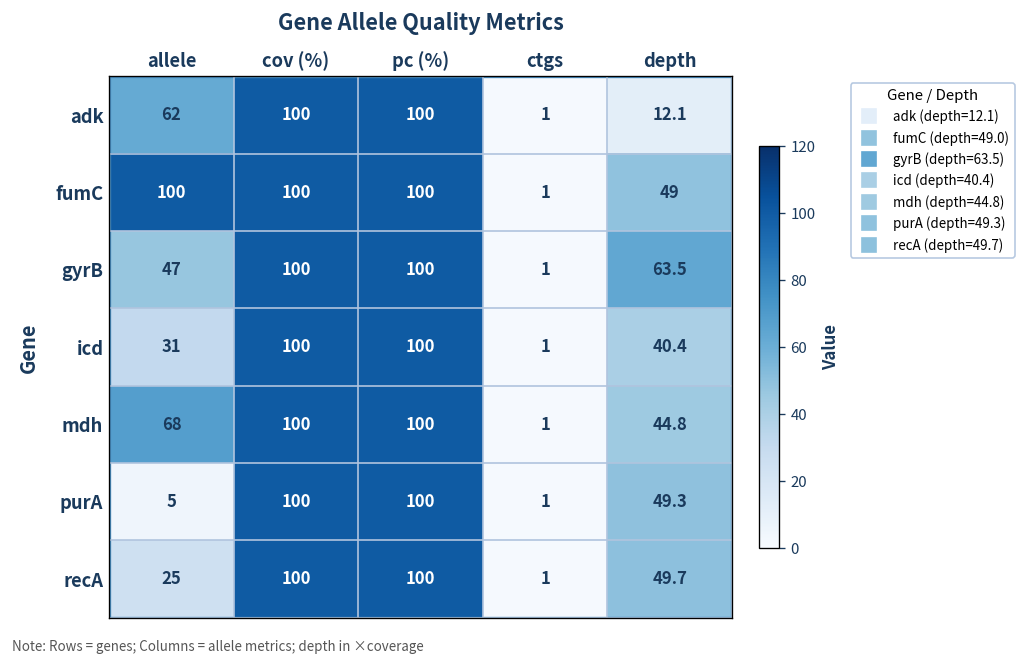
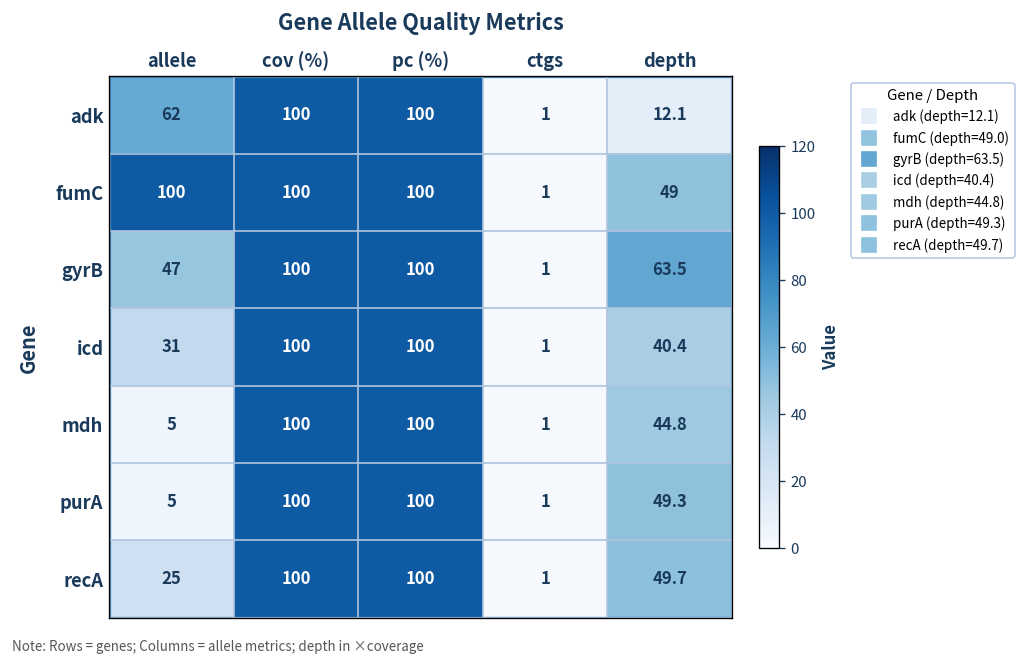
  {
    "adk": {
      "allele": 62,
      "cov (%)": 100,
      "pc (%)": 100,
      "ctgs": 1,
      "depth": 12.1
    },
    "fumC": {
      "allele": 100,
      "cov (%)": 100,
      "pc (%)": 100,
      "ctgs": 1,
      "depth": 49
    },
    "gyrB": {
      "allele": 47,
      "cov (%)": 100,
      "pc (%)": 100,
      "ctgs": 1,
      "depth": 63.5
    },
    "icd": {
      "allele": 31,
      "cov (%)": 100,
      "pc (%)": 100,
      "ctgs": 1,
      "depth": 40.4
    },
    "mdh": {
-     "allele": 68,
+     "allele": 5,
      "cov (%)": 100,
      "pc (%)": 100,
      "ctgs": 1,
      "depth": 44.8
    },
    "purA": {
      "allele": 5,
      "cov (%)": 100,
      "pc (%)": 100,
      "ctgs": 1,
      "depth": 49.3
    },
    "recA": {
      "allele": 25,
      "cov (%)": 100,
      "pc (%)": 100,
      "ctgs": 1,
      "depth": 49.7
    }
  }
